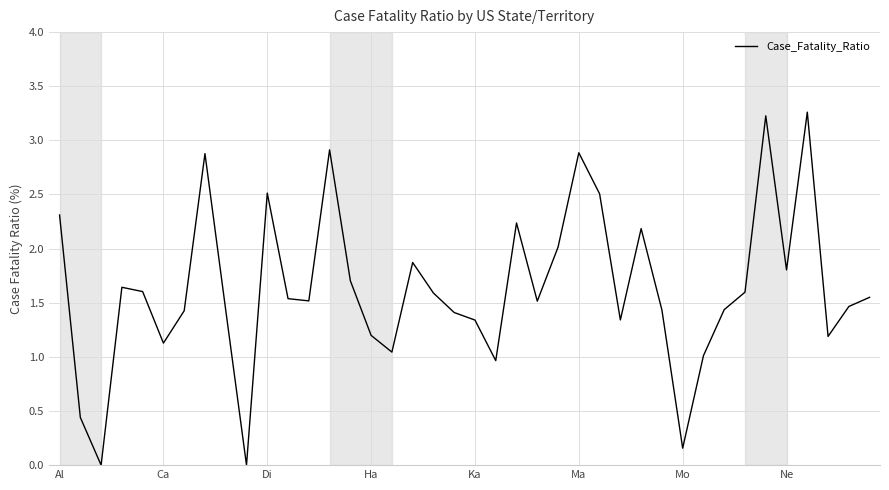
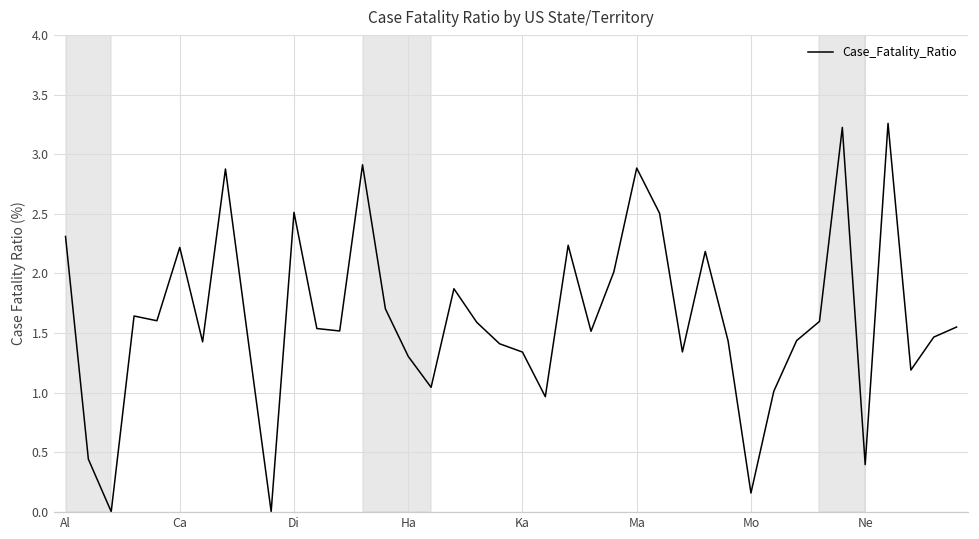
  {
    "Al": 2.31,
-   "Ca": 1.13,
+   "Ca": 2.22,
    "Di": 2.51,
-   "Ha": 1.20,
+   "Ha": 1.30,
    "Ka": 1.34,
    "Ma": 2.89,
    "Mo": 0.16,
-   "Ne": 1.80
+   "Ne": 0.40
  }
